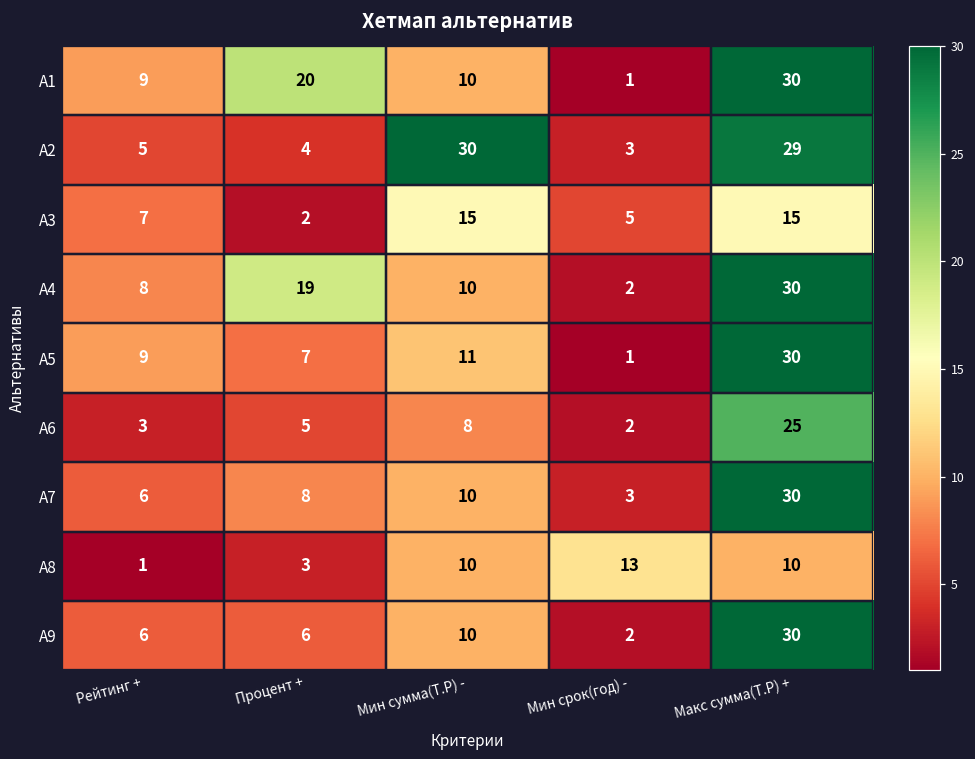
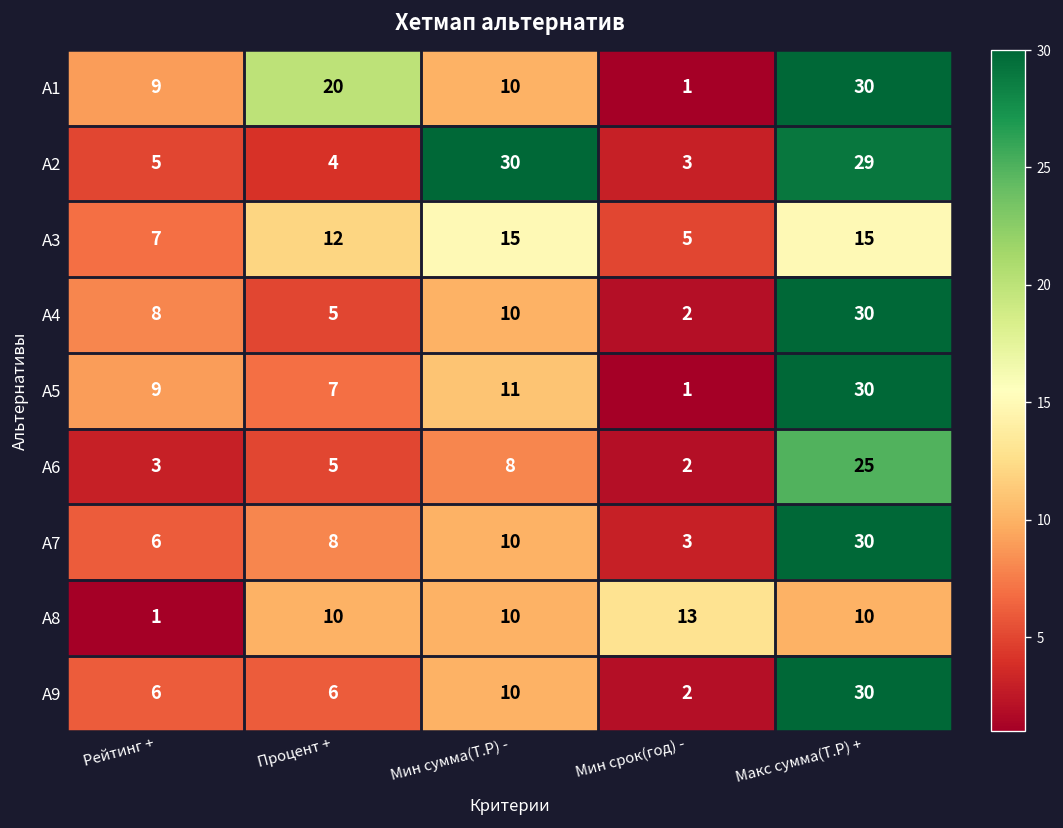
  {
    "A1": {
      "Рейтинг +": 9,
      "Процент +": 20,
      "Мин сумма(Т.Р) -": 10,
      "Мин срок(год) -": 1,
      "Макс сумма(Т.Р) +": 30
    },
    "A2": {
      "Рейтинг +": 5,
      "Процент +": 4,
      "Мин сумма(Т.Р) -": 30,
      "Мин срок(год) -": 3,
      "Макс сумма(Т.Р) +": 29
    },
    "A3": {
      "Рейтинг +": 7,
-     "Процент +": 2,
+     "Процент +": 12,
      "Мин сумма(Т.Р) -": 15,
      "Мин срок(год) -": 5,
      "Макс сумма(Т.Р) +": 15
    },
    "A4": {
      "Рейтинг +": 8,
-     "Процент +": 19,
+     "Процент +": 5,
      "Мин сумма(Т.Р) -": 10,
      "Мин срок(год) -": 2,
      "Макс сумма(Т.Р) +": 30
    },
    "A5": {
      "Рейтинг +": 9,
      "Процент +": 7,
      "Мин сумма(Т.Р) -": 11,
      "Мин срок(год) -": 1,
      "Макс сумма(Т.Р) +": 30
    },
    "A6": {
      "Рейтинг +": 3,
      "Процент +": 5,
      "Мин сумма(Т.Р) -": 8,
      "Мин срок(год) -": 2,
      "Макс сумма(Т.Р) +": 25
    },
    "A7": {
      "Рейтинг +": 6,
      "Процент +": 8,
      "Мин сумма(Т.Р) -": 10,
      "Мин срок(год) -": 3,
      "Макс сумма(Т.Р) +": 30
    },
    "A8": {
      "Рейтинг +": 1,
-     "Процент +": 3,
+     "Процент +": 10,
      "Мин сумма(Т.Р) -": 10,
      "Мин срок(год) -": 13,
      "Макс сумма(Т.Р) +": 10
    },
    "A9": {
      "Рейтинг +": 6,
      "Процент +": 6,
      "Мин сумма(Т.Р) -": 10,
      "Мин срок(год) -": 2,
      "Макс сумма(Т.Р) +": 30
    }
  }
